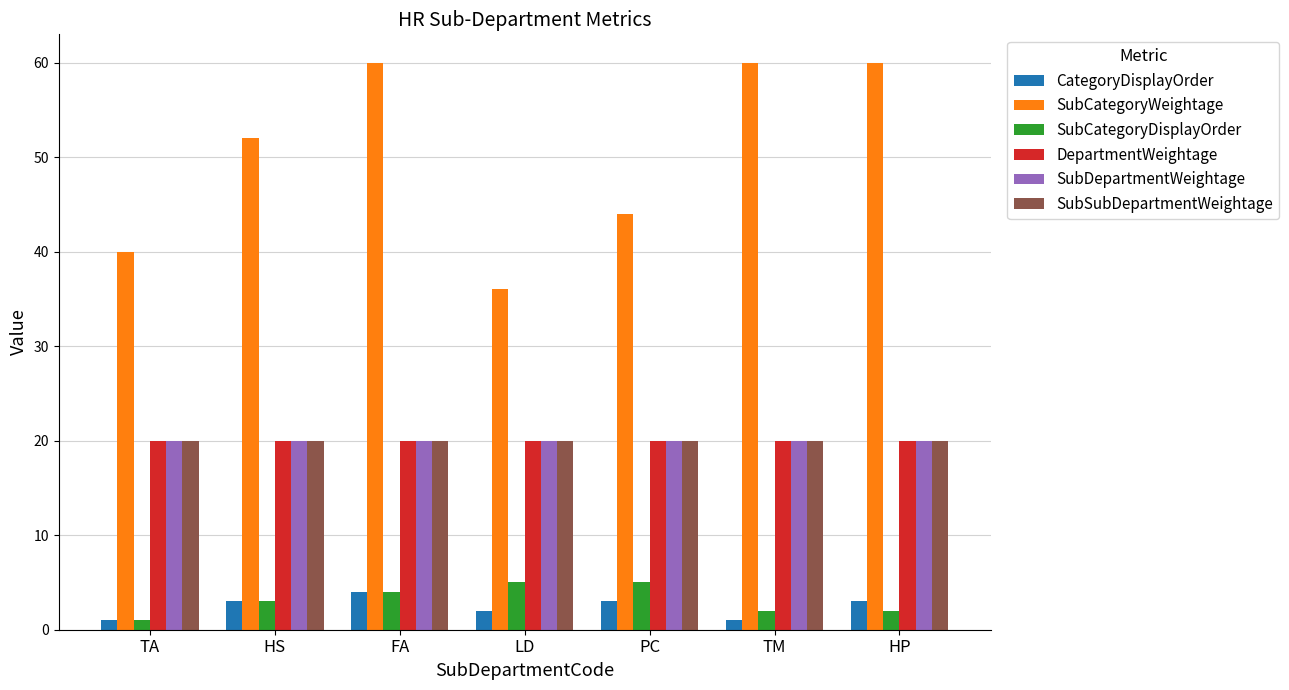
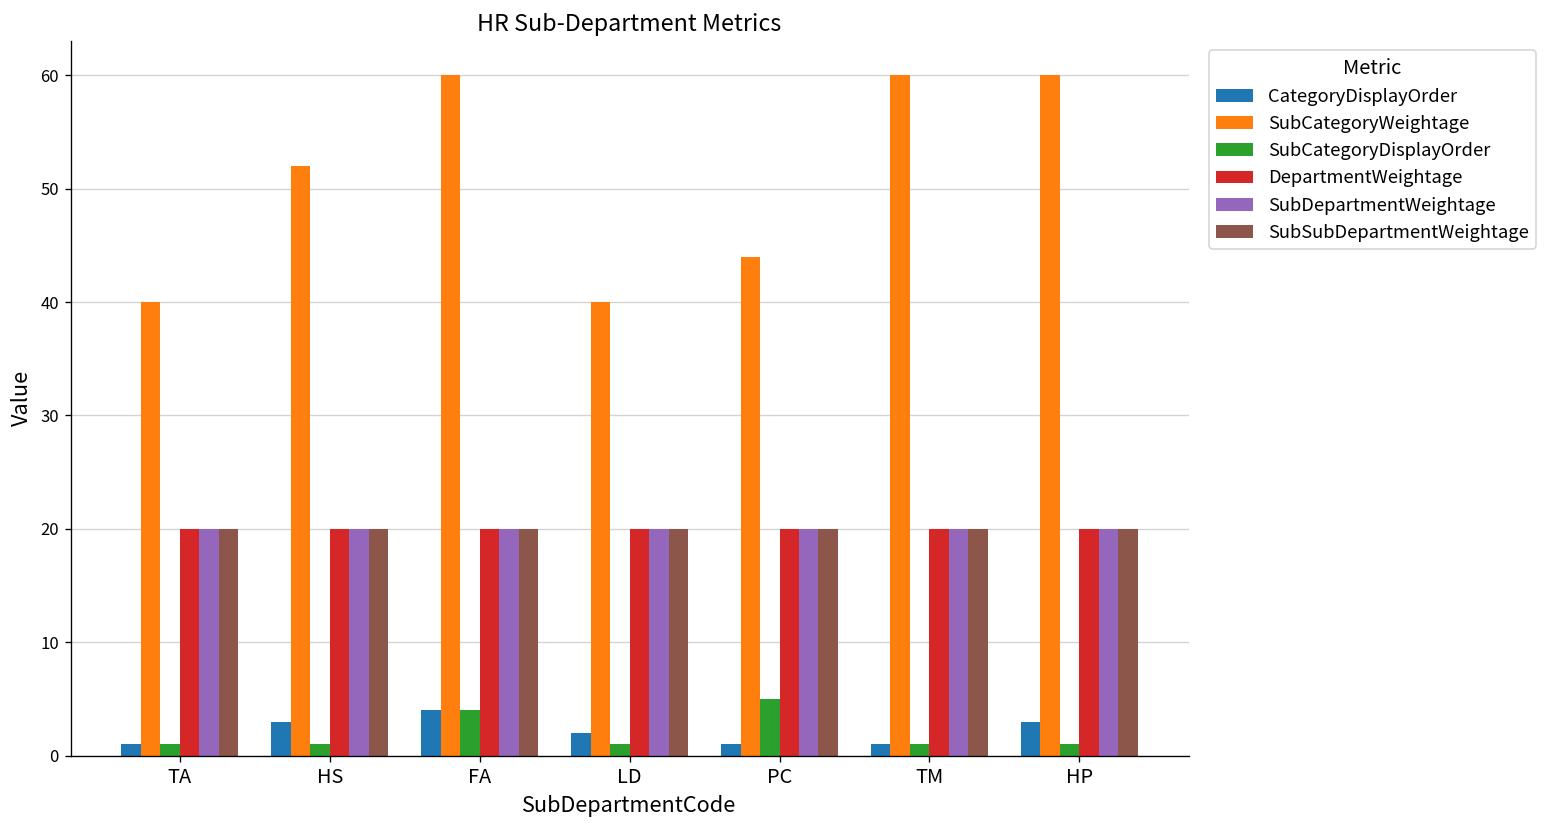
  {
    "CategoryDisplayOrder": {
      "TA": 1,
      "HS": 3,
      "FA": 4,
      "LD": 2,
-     "PC": 3,
+     "PC": 1,
      "TM": 1,
      "HP": 3
    },
    "SubCategoryWeightage": {
      "TA": 40,
      "HS": 52,
      "FA": 60,
-     "LD": 36,
+     "LD": 40,
      "PC": 44,
      "TM": 60,
      "HP": 60
    },
    "SubCategoryDisplayOrder": {
      "TA": 1,
-     "HS": 3,
+     "HS": 1,
      "FA": 4,
-     "LD": 5,
+     "LD": 1,
      "PC": 5,
-     "TM": 2,
-     "HP": 2
+     "TM": 1,
+     "HP": 1
    },
    "DepartmentWeightage": {
      "TA": 20,
      "HS": 20,
      "FA": 20,
      "LD": 20,
      "PC": 20,
      "TM": 20,
      "HP": 20
    },
    "SubDepartmentWeightage": {
      "TA": 20,
      "HS": 20,
      "FA": 20,
      "LD": 20,
      "PC": 20,
      "TM": 20,
      "HP": 20
    },
    "SubSubDepartmentWeightage": {
      "TA": 20,
      "HS": 20,
      "FA": 20,
      "LD": 20,
      "PC": 20,
      "TM": 20,
      "HP": 20
    }
  }
